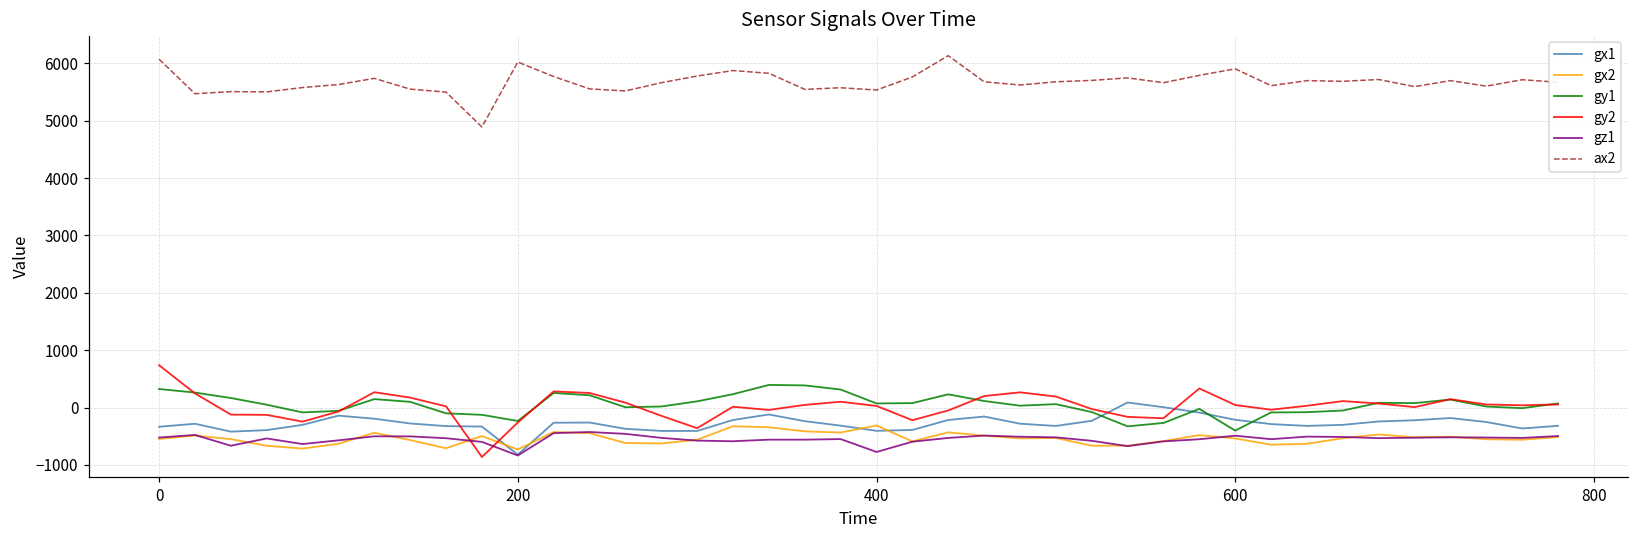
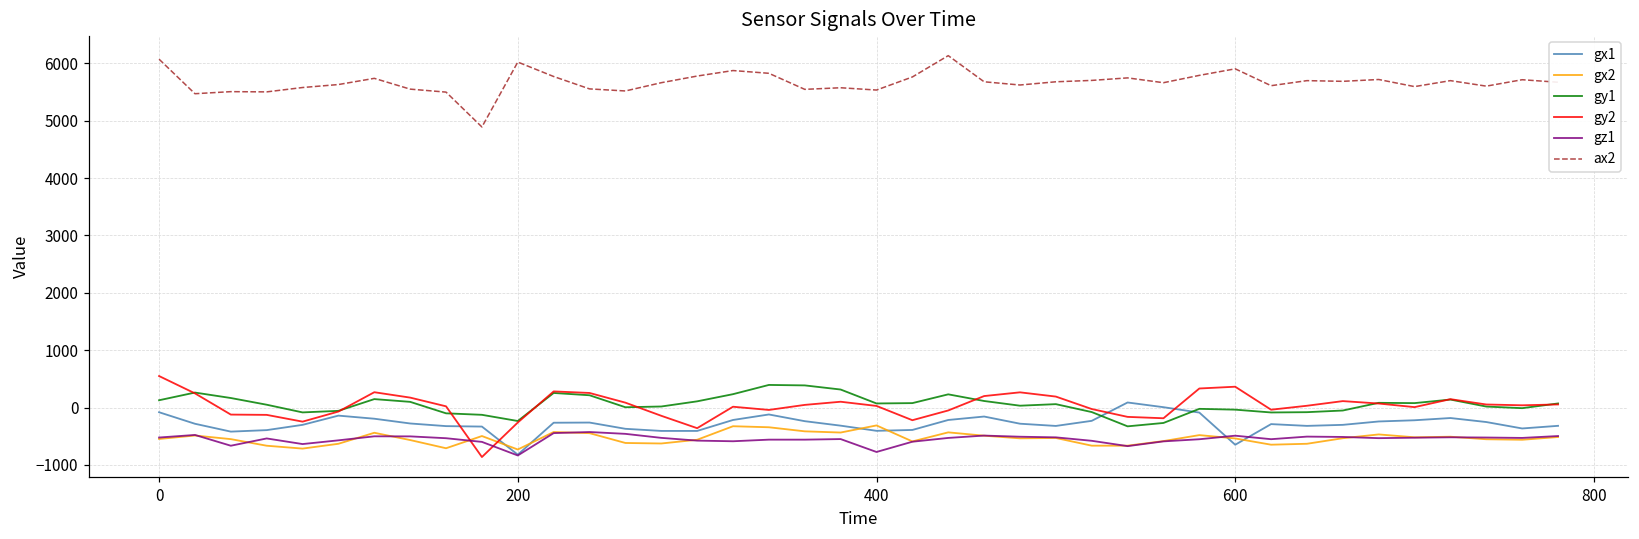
  {
    "gx1": {
-     "0": -300,
+     "0": -100,
      "400": -400,
-     "600": -200
+     "600": -600
    },
    "gx2": {
      "200": -700,
      "400": -300
    },
    "gy1": {
-     "0": 300,
-     "600": -400
+     "0": 100,
+     "600": 0
    },
    "gy2": {
-     "0": 700,
-     "600": 0
+     "0": 500,
+     "600": 400
    },
    "gz1": {
      "400": -800
    },
    "ax2": {
      "0": 6100,
      "200": 6000,
      "400": 5500,
      "600": 5900
    }
  }
